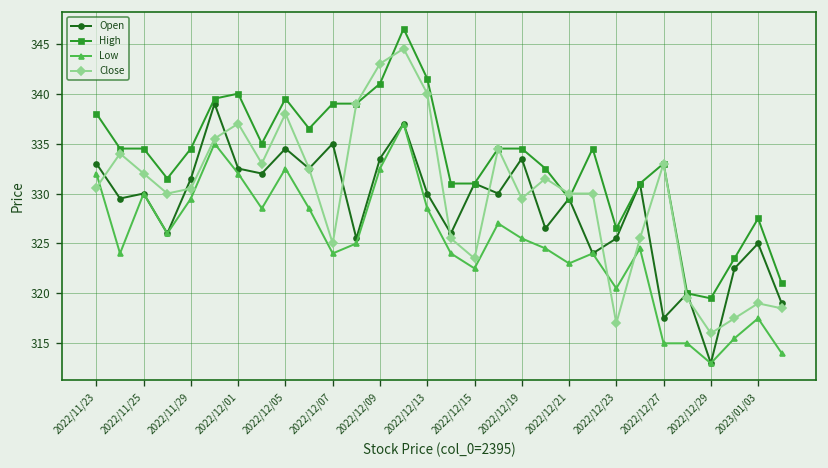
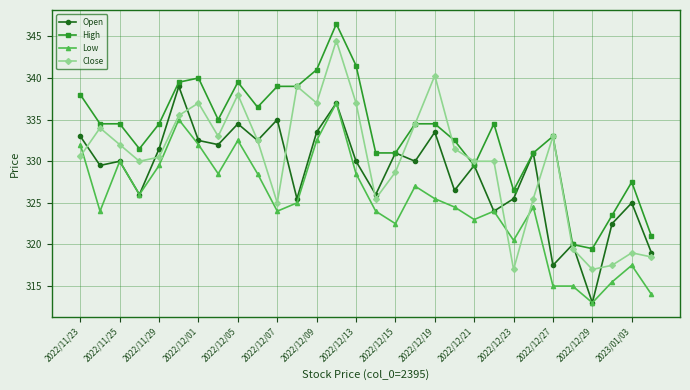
  {
    "Close": {
      "2022/11/23": 331,
      "2022/11/25": 332,
      "2022/11/29": 331,
      "2022/12/01": 337,
      "2022/12/05": 338,
      "2022/12/07": 325,
-     "2022/12/09": 343,
-     "2022/12/13": 340,
-     "2022/12/15": 324,
-     "2022/12/19": 330,
+     "2022/12/09": 337,
+     "2022/12/13": 337,
+     "2022/12/15": 329,
+     "2022/12/19": 340,
      "2022/12/21": 330,
      "2022/12/23": 317,
-     "2022/12/29": 316,
+     "2022/12/29": 317,
      "2023/01/03": 319
    }
  }
